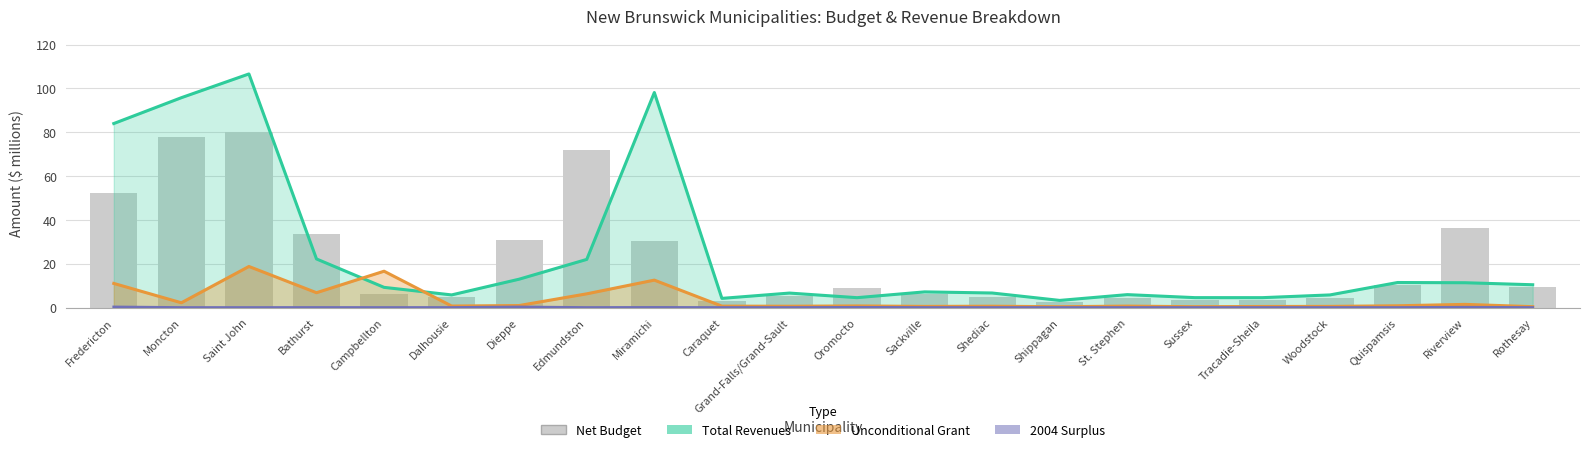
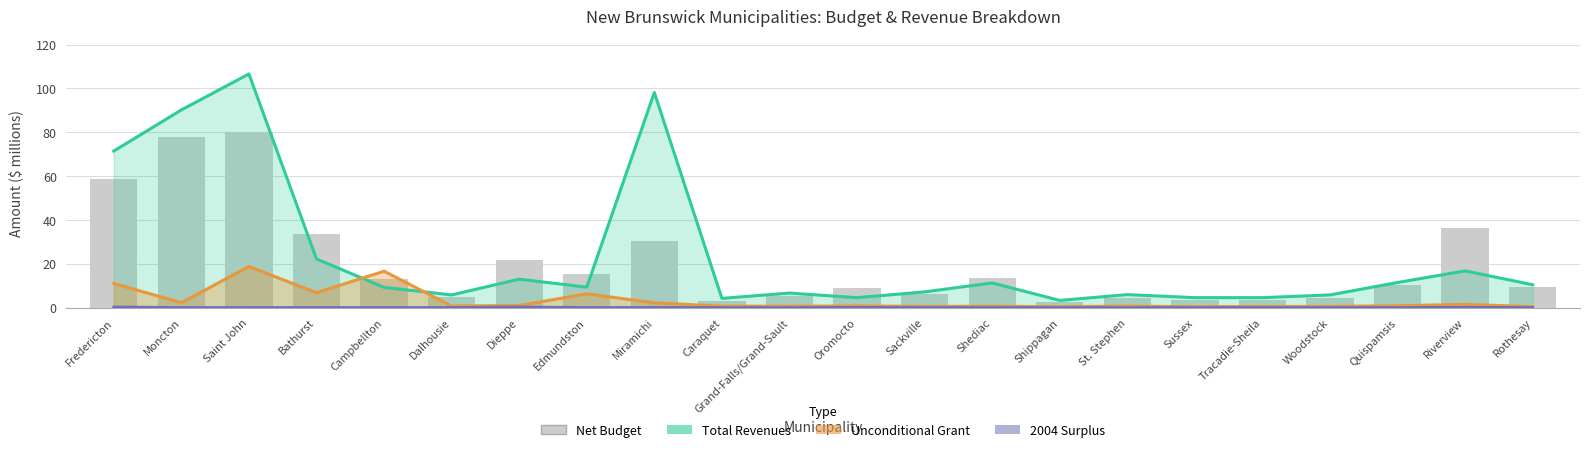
  {
    "Total Revenues": {
-     "Fredericton": 84,
-     "Moncton": 96,
+     "Fredericton": 71,
+     "Moncton": 90,
      "Saint John": 107,
      "Bathurst": 22,
      "Campbellton": 9,
      "Dalhousie": 6,
      "Dieppe": 13,
-     "Edmundston": 22,
+     "Edmundston": 9,
      "Miramichi": 98,
      "Caraquet": 4,
      "Grand-Falls/Grand-Sault": 7,
      "Oromocto": 5,
      "Sackville": 7,
-     "Shediac": 7,
+     "Shediac": 11,
      "Shippagan": 3,
      "St. Stephen": 6,
      "Sussex": 5,
      "Tracadie-Sheila": 5,
      "Woodstock": 6,
      "Quispamsis": 11,
-     "Riverview": 11,
+     "Riverview": 17,
      "Rothesay": 10
    },
    "Net Budget": {
-     "Fredericton": 52,
+     "Fredericton": 59,
      "Moncton": 78,
      "Saint John": 80,
      "Bathurst": 34,
-     "Campbellton": 6,
+     "Campbellton": 13,
      "Dalhousie": 5,
-     "Dieppe": 31,
-     "Edmundston": 72,
+     "Dieppe": 22,
+     "Edmundston": 16,
      "Miramichi": 30,
      "Caraquet": 3,
      "Grand-Falls/Grand-Sault": 5,
      "Oromocto": 9,
      "Sackville": 6,
-     "Shediac": 5,
+     "Shediac": 13,
      "Shippagan": 2,
      "St. Stephen": 4,
      "Sussex": 4,
      "Tracadie-Sheila": 3,
      "Woodstock": 4,
      "Quispamsis": 10,
      "Riverview": 36,
      "Rothesay": 9
    },
    "Unconditional Grant": {
      "Fredericton": 11,
      "Moncton": 2,
      "Saint John": 19,
      "Bathurst": 7,
      "Campbellton": 17,
      "Edmundston": 6,
-     "Miramichi": 13,
+     "Miramichi": 2,
      "Riverview": 1
    },
    "2004 Surplus": {
      "Fredericton": 0,
      "Moncton": 0,
      "Saint John": 0,
      "Bathurst": 0,
      "Campbellton": 0,
      "Edmundston": 0,
      "Miramichi": 0,
      "Riverview": 0
    }
  }
